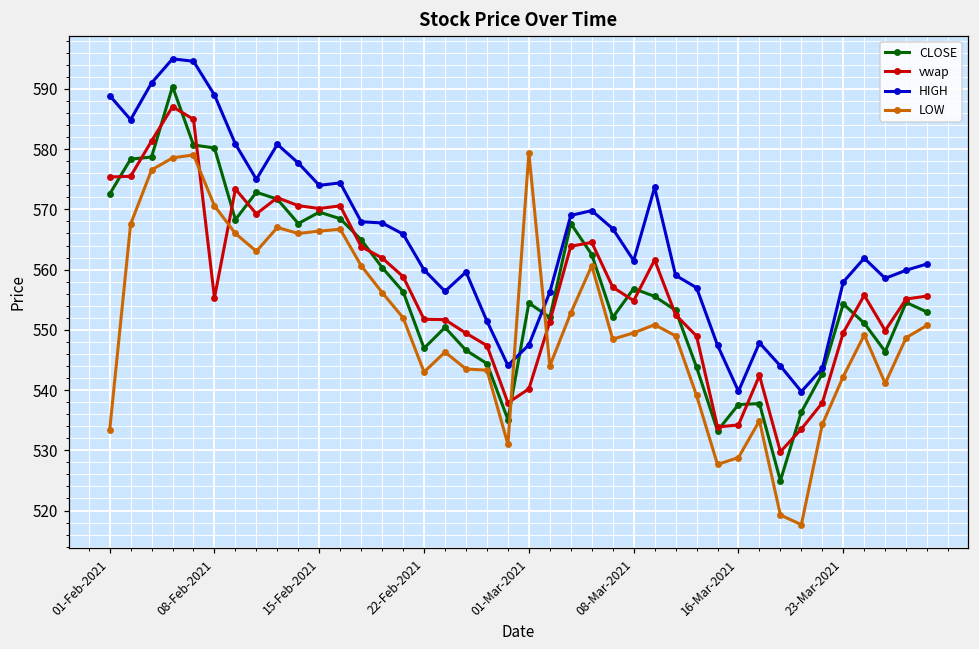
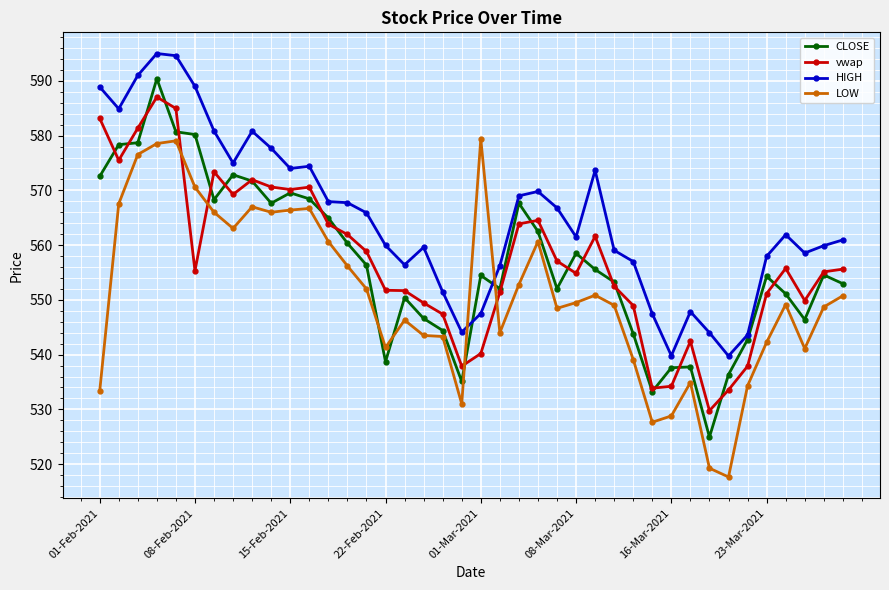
  {
    "CLOSE": {
      "01-Feb-2021": 573,
      "08-Feb-2021": 580,
      "15-Feb-2021": 570,
-     "22-Feb-2021": 547,
+     "22-Feb-2021": 539,
      "01-Mar-2021": 554,
-     "08-Mar-2021": 557,
+     "08-Mar-2021": 559,
      "16-Mar-2021": 538,
      "23-Mar-2021": 554
    },
    "vwap": {
-     "01-Feb-2021": 575,
+     "01-Feb-2021": 583,
      "08-Feb-2021": 555,
      "15-Feb-2021": 570,
      "22-Feb-2021": 552,
      "01-Mar-2021": 540,
      "08-Mar-2021": 555,
      "16-Mar-2021": 534,
-     "23-Mar-2021": 550
+     "23-Mar-2021": 551
    },
    "HIGH": {
      "01-Feb-2021": 589,
      "08-Feb-2021": 589,
      "15-Feb-2021": 574,
      "22-Feb-2021": 560,
      "01-Mar-2021": 548,
      "08-Mar-2021": 562,
      "16-Mar-2021": 540,
      "23-Mar-2021": 558
    },
    "LOW": {
      "01-Feb-2021": 533,
      "08-Feb-2021": 571,
      "15-Feb-2021": 566,
-     "22-Feb-2021": 543,
+     "22-Feb-2021": 541,
      "01-Mar-2021": 579,
      "08-Mar-2021": 550,
      "16-Mar-2021": 529,
      "23-Mar-2021": 542
    }
  }
